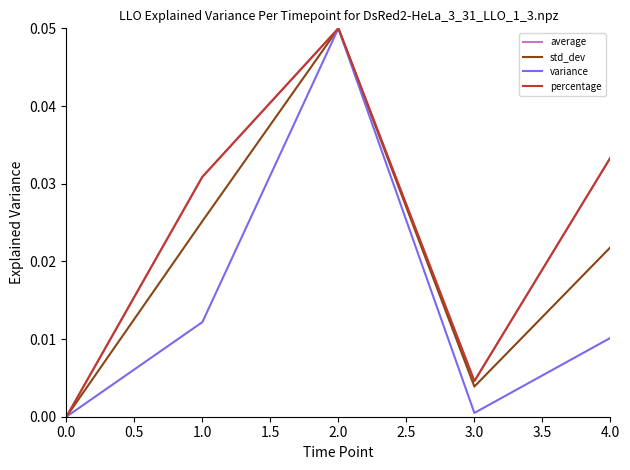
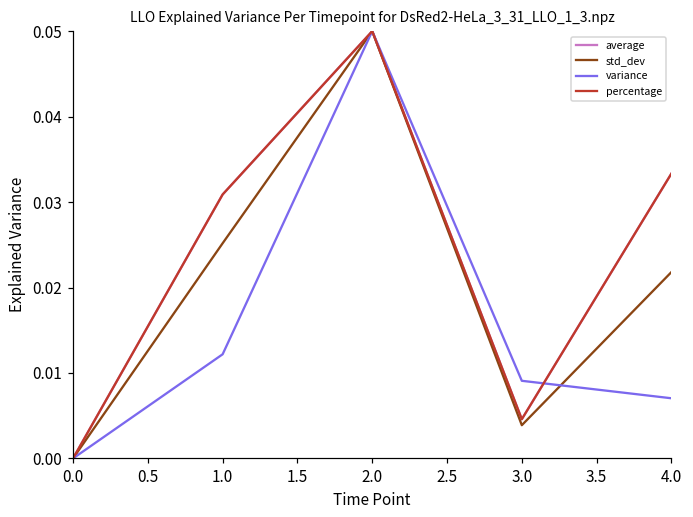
  {
    "variance": {
      "1.0": 0.012,
-     "3.0": 0.000,
-     "4.0": 0.010
+     "3.0": 0.009,
+     "4.0": 0.007
    }
  }
